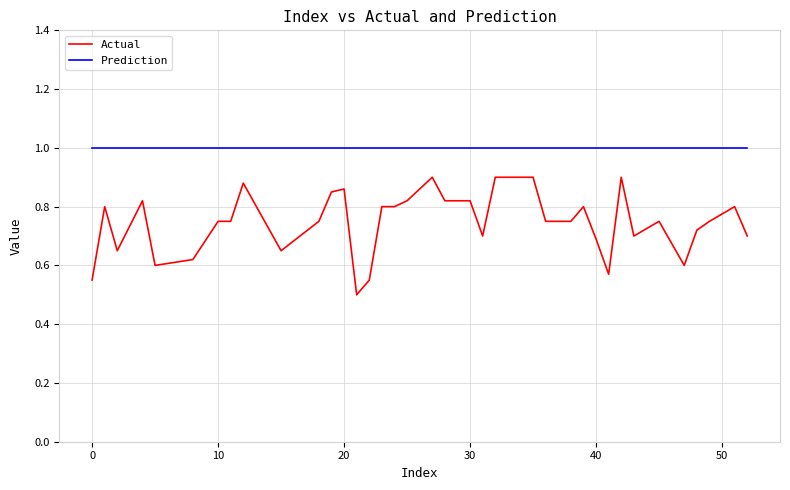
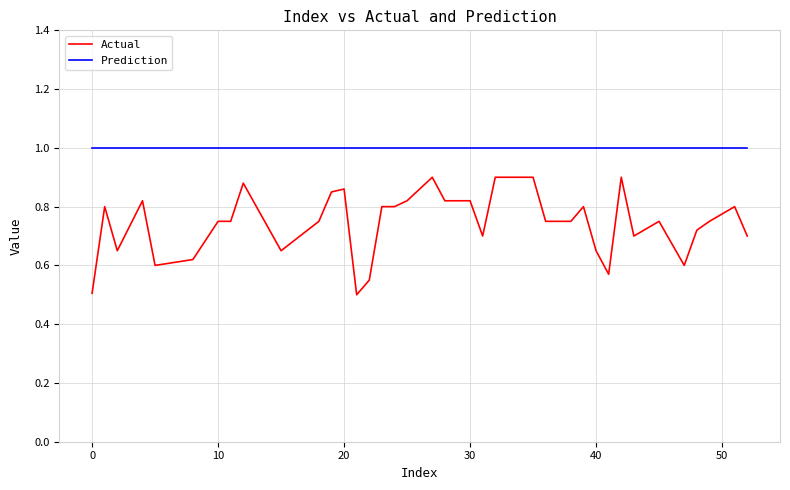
  {
    "Actual": {
-     "0": 0.55,
+     "0": 0.51,
      "10": 0.75,
      "20": 0.86,
      "30": 0.82,
-     "40": 0.69
+     "40": 0.65
    },
    "Prediction": {
      "0": 1.00,
      "10": 1.00,
      "20": 1.00,
      "30": 1.00,
      "40": 1.00
    }
  }
